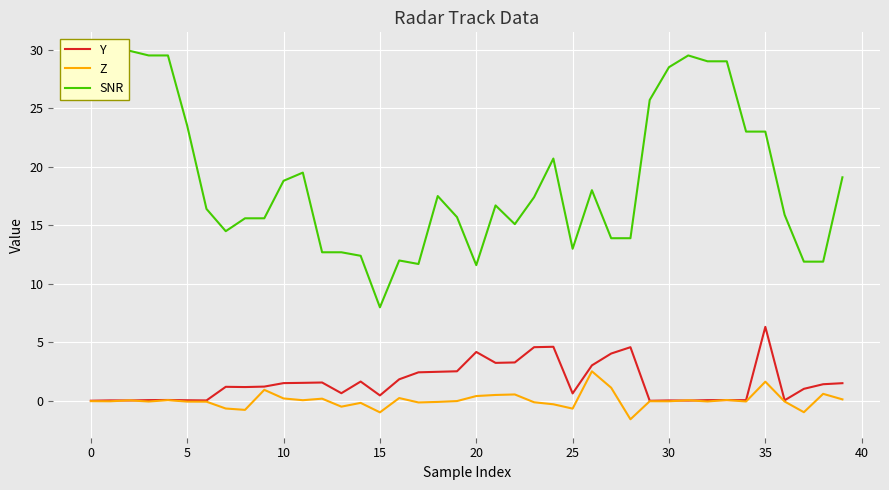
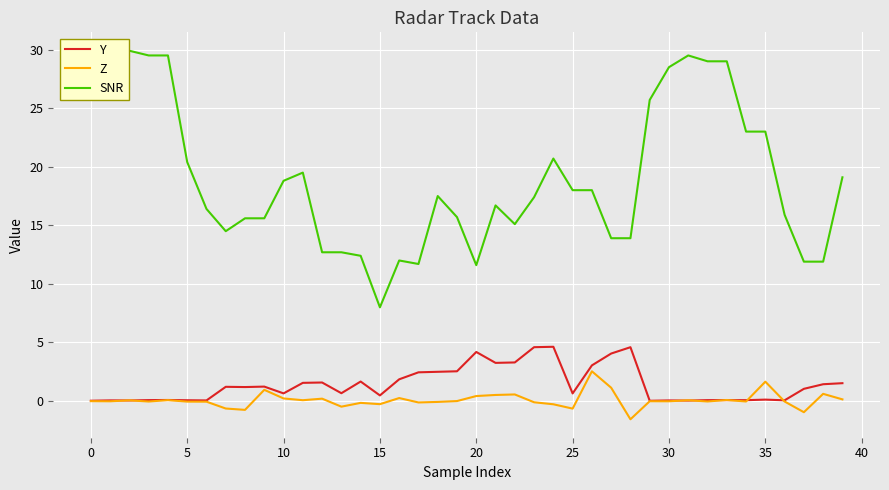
  {
    "Y": {
-     "10": 1.5,
+     "10": 0.7,
      "15": 0.5,
      "20": 4.2,
      "25": 0.7,
-     "35": 6.3
+     "35": 0.1
    },
    "Z": {
      "10": 0.2,
-     "15": -1.0,
+     "15": -0.3,
      "20": 0.4,
      "25": -0.6,
      "35": 1.7
    },
    "SNR": {
-     "5": 23.5,
+     "5": 20.4,
      "10": 18.8,
      "15": 8.0,
      "20": 11.6,
-     "25": 13,
+     "25": 18,
      "30": 28.5,
      "35": 23.0
    }
  }
